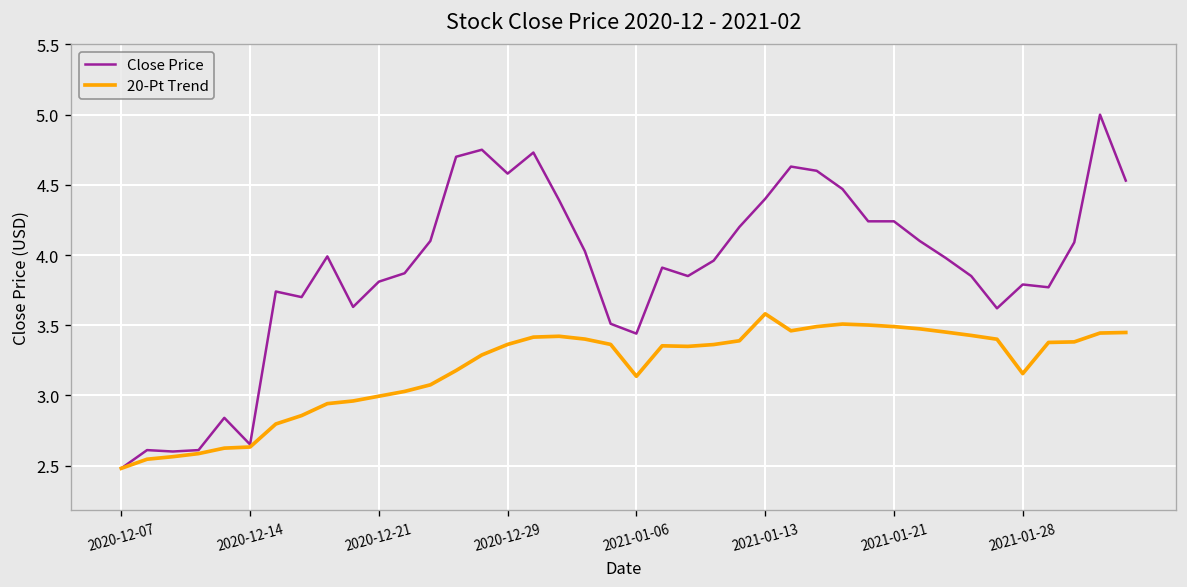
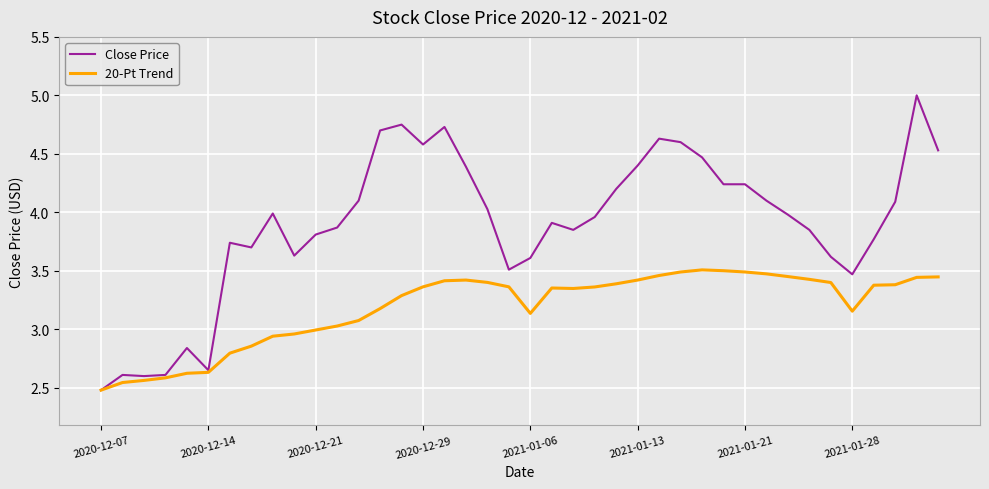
  {
    "Close Price": {
      "2020-12-21": 3.81,
      "2020-12-29": 4.58,
-     "2021-01-06": 3.44,
+     "2021-01-06": 3.61,
      "2021-01-13": 4.40,
      "2021-01-21": 4.24,
-     "2021-01-28": 3.79
+     "2021-01-28": 3.47
    },
    "20-Pt Trend": {
      "2020-12-21": 2.99,
      "2020-12-29": 3.36,
      "2021-01-06": 3.14,
-     "2021-01-13": 3.58,
+     "2021-01-13": 3.42,
      "2021-01-21": 3.49,
      "2021-01-28": 3.16
    }
  }
